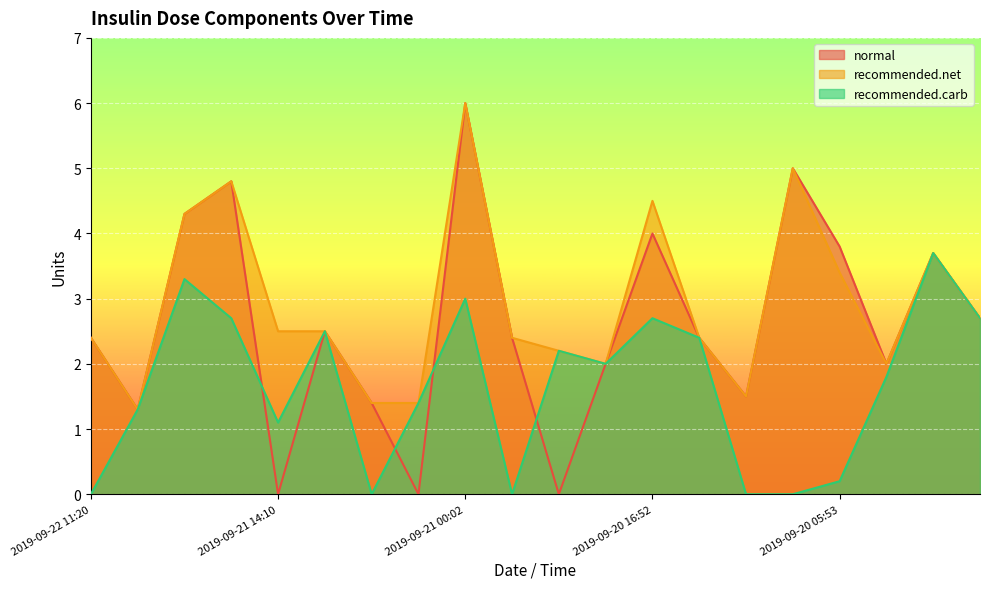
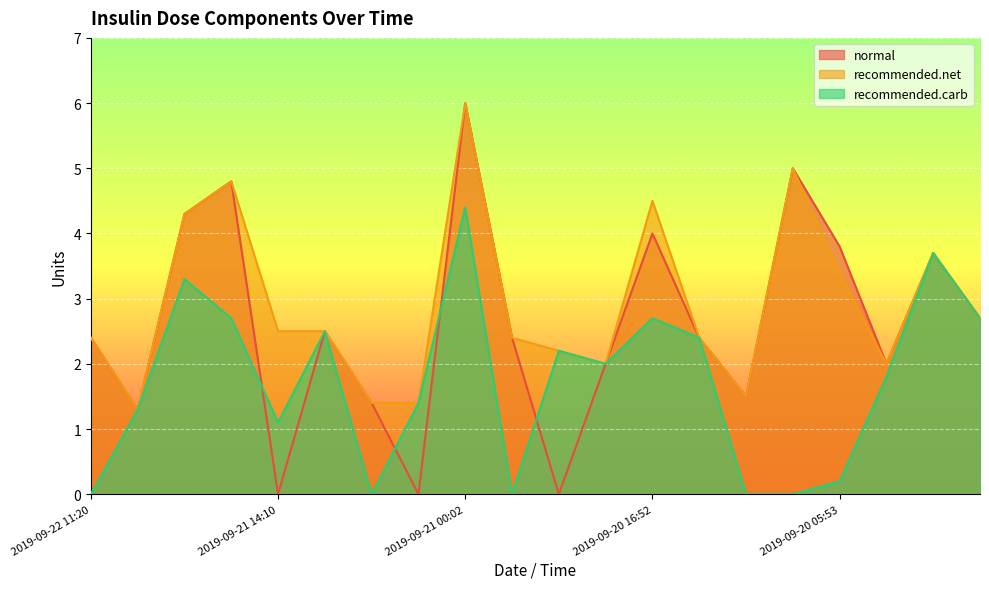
  {
    "normal": {
      "2019-09-21 14:10": 0.0,
      "2019-09-20 16:52": 4.0,
      "2019-09-20 05:53": 3.8
    },
    "recommended.net": {
      "2019-09-21 14:10": 2.5,
      "2019-09-20 16:52": 4.5,
      "2019-09-20 05:53": 3.4
    },
    "recommended.carb": {
      "2019-09-22 11:20": 0.0,
      "2019-09-21 14:10": 1.1,
-     "2019-09-21 00:02": 3.0,
+     "2019-09-21 00:02": 4.4,
      "2019-09-20 16:52": 2.7,
      "2019-09-20 05:53": 0.2
    }
  }
